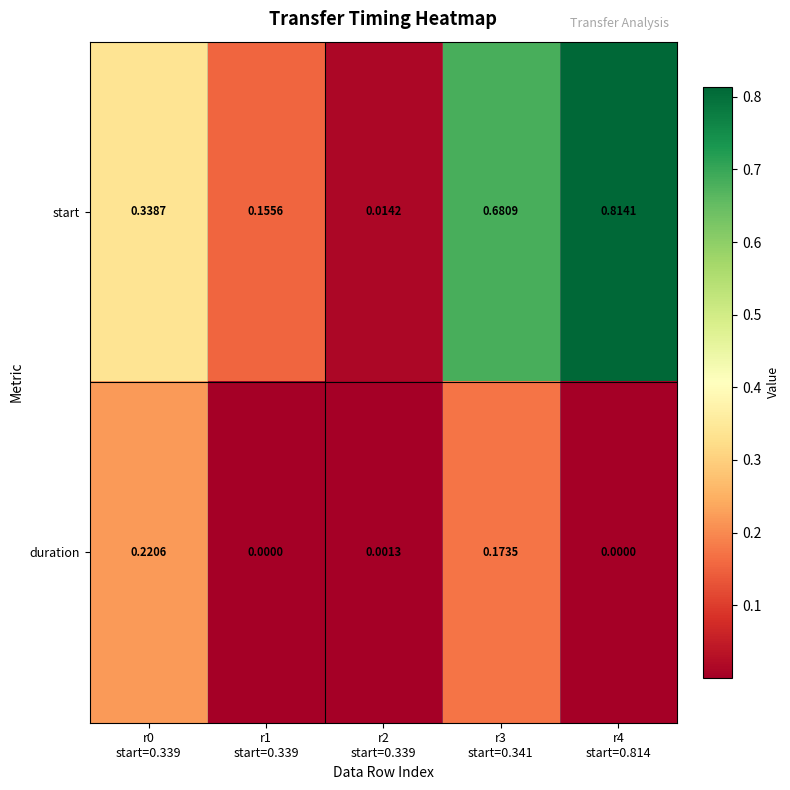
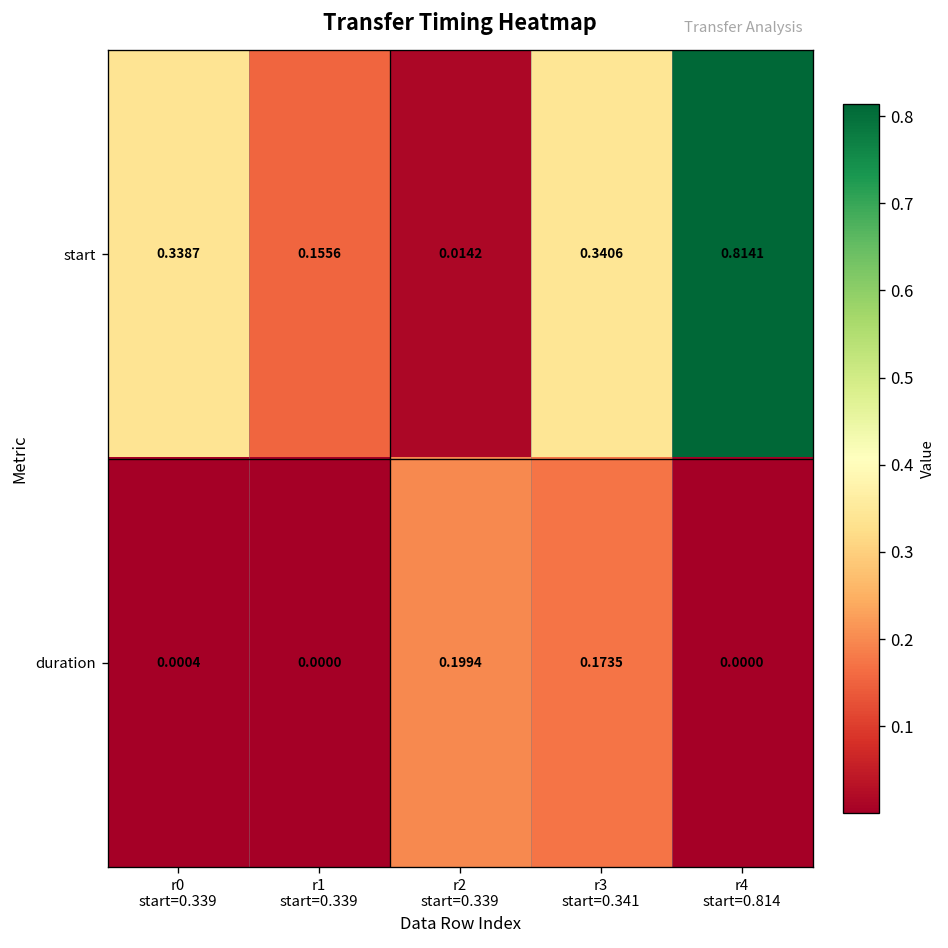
  {
    "start": {
      "r0 start=0.339": 0.3387,
      "r1 start=0.339": 0.1556,
      "r2 start=0.339": 0.0142,
-     "r3 start=0.341": 0.6809,
+     "r3 start=0.341": 0.3406,
      "r4 start=0.814": 0.8141
    },
    "duration": {
-     "r0 start=0.339": 0.2206,
+     "r0 start=0.339": 0.0004,
      "r1 start=0.339": 0.0000,
-     "r2 start=0.339": 0.0013,
+     "r2 start=0.339": 0.1994,
      "r3 start=0.341": 0.1735,
      "r4 start=0.814": 0.0000
    }
  }
